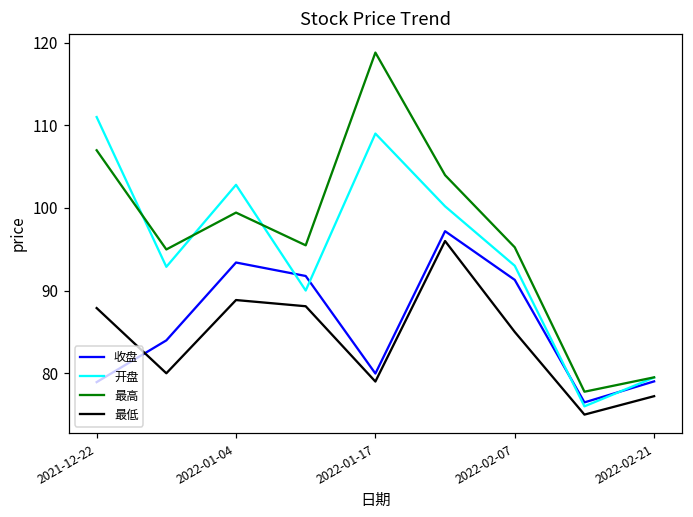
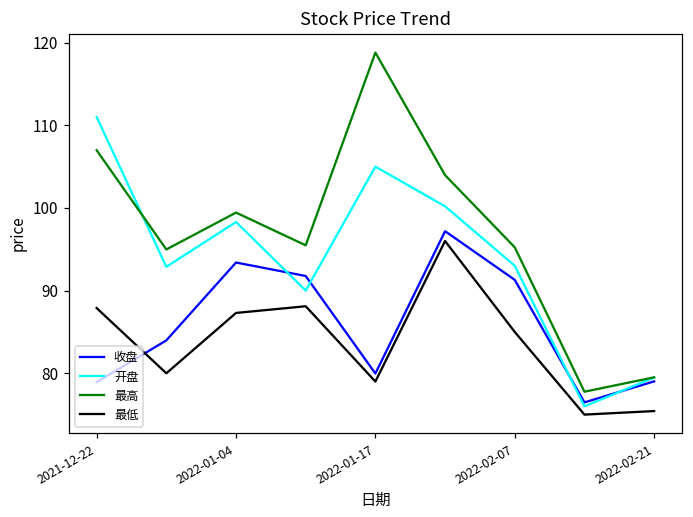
  {
    "收盘": {
      "2022-01-04": 93,
      "2022-01-17": 80,
      "2022-02-07": 91,
      "2022-02-21": 79
    },
    "开盘": {
      "2021-12-22": 111,
-     "2022-01-04": 103,
-     "2022-01-17": 109,
+     "2022-01-04": 98,
+     "2022-01-17": 105,
      "2022-02-07": 93
    },
    "最高": {
      "2021-12-22": 107,
      "2022-01-04": 99,
      "2022-01-17": 119,
      "2022-02-07": 95
    },
    "最低": {
      "2021-12-22": 88,
-     "2022-01-04": 89,
+     "2022-01-04": 87,
      "2022-01-17": 79,
      "2022-02-07": 85,
-     "2022-02-21": 77
+     "2022-02-21": 75
    }
  }
